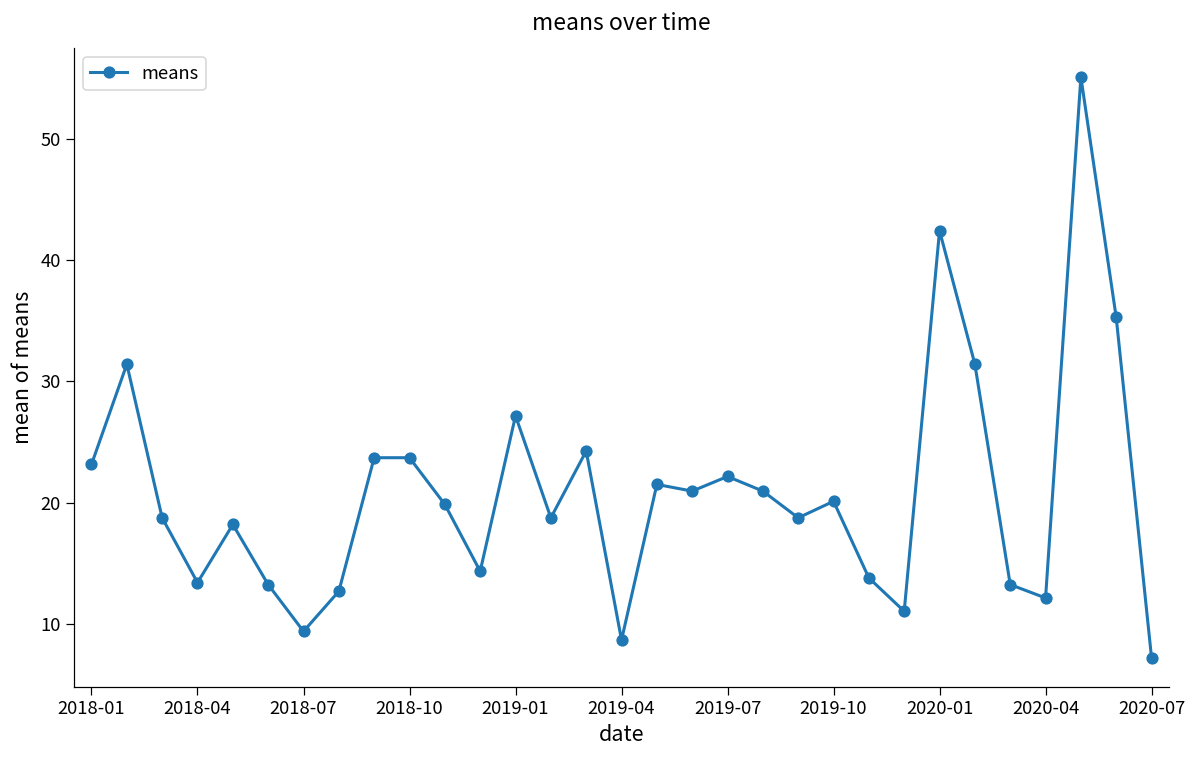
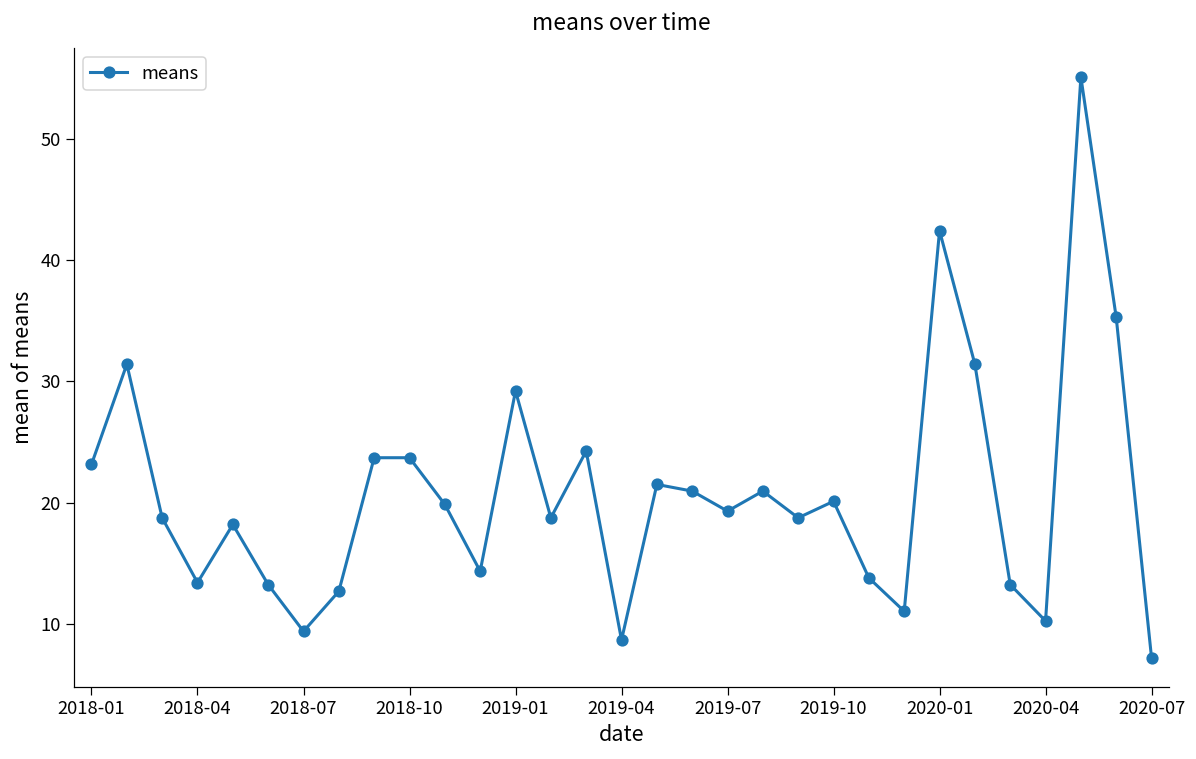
  {
    "2018-01": 23.1,
    "2018-04": 13.4,
    "2018-07": 9.4,
    "2018-10": 23.7,
-   "2019-01": 27.2,
+   "2019-01": 29.2,
    "2019-04": 8.7,
-   "2019-07": 22.1,
+   "2019-07": 19.3,
    "2019-10": 20.1,
    "2020-01": 42.4,
-   "2020-04": 12.1,
+   "2020-04": 10.2,
    "2020-07": 7.2
  }
